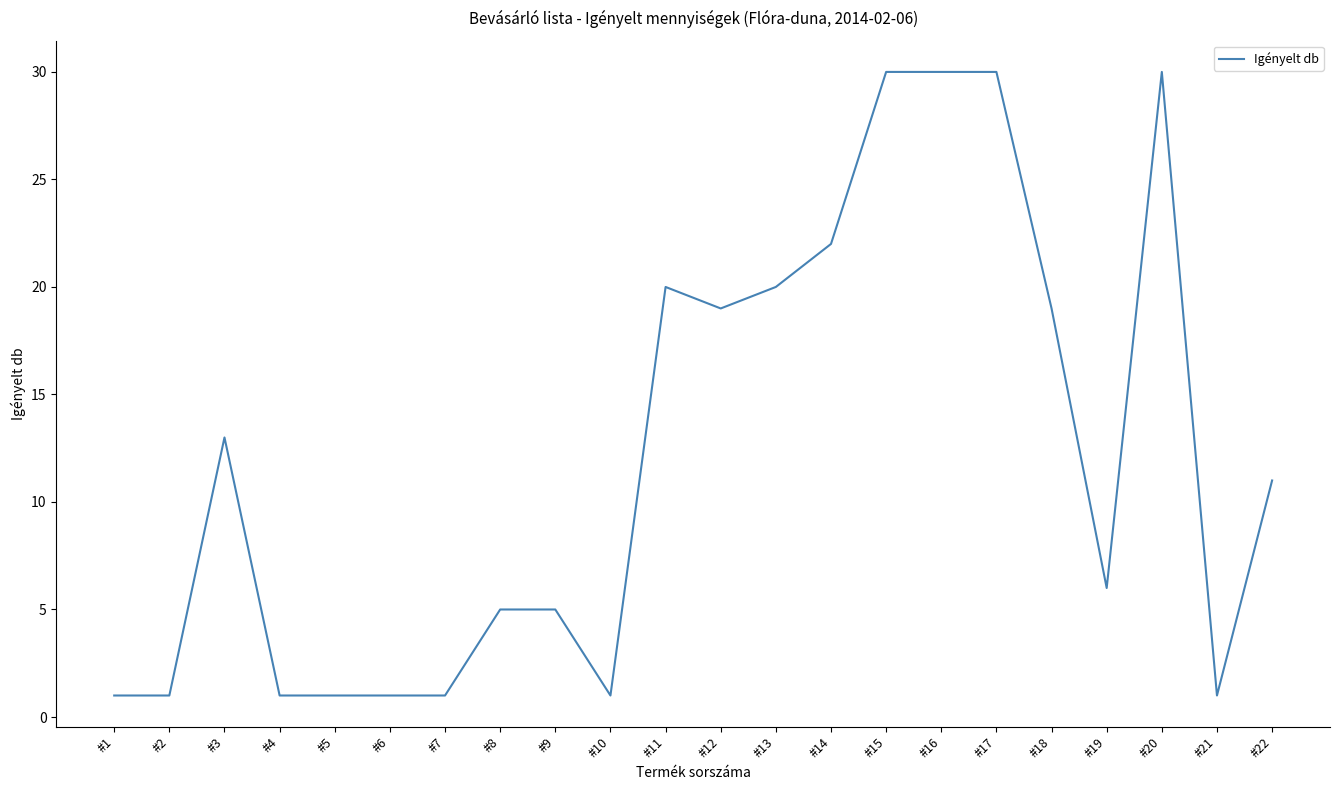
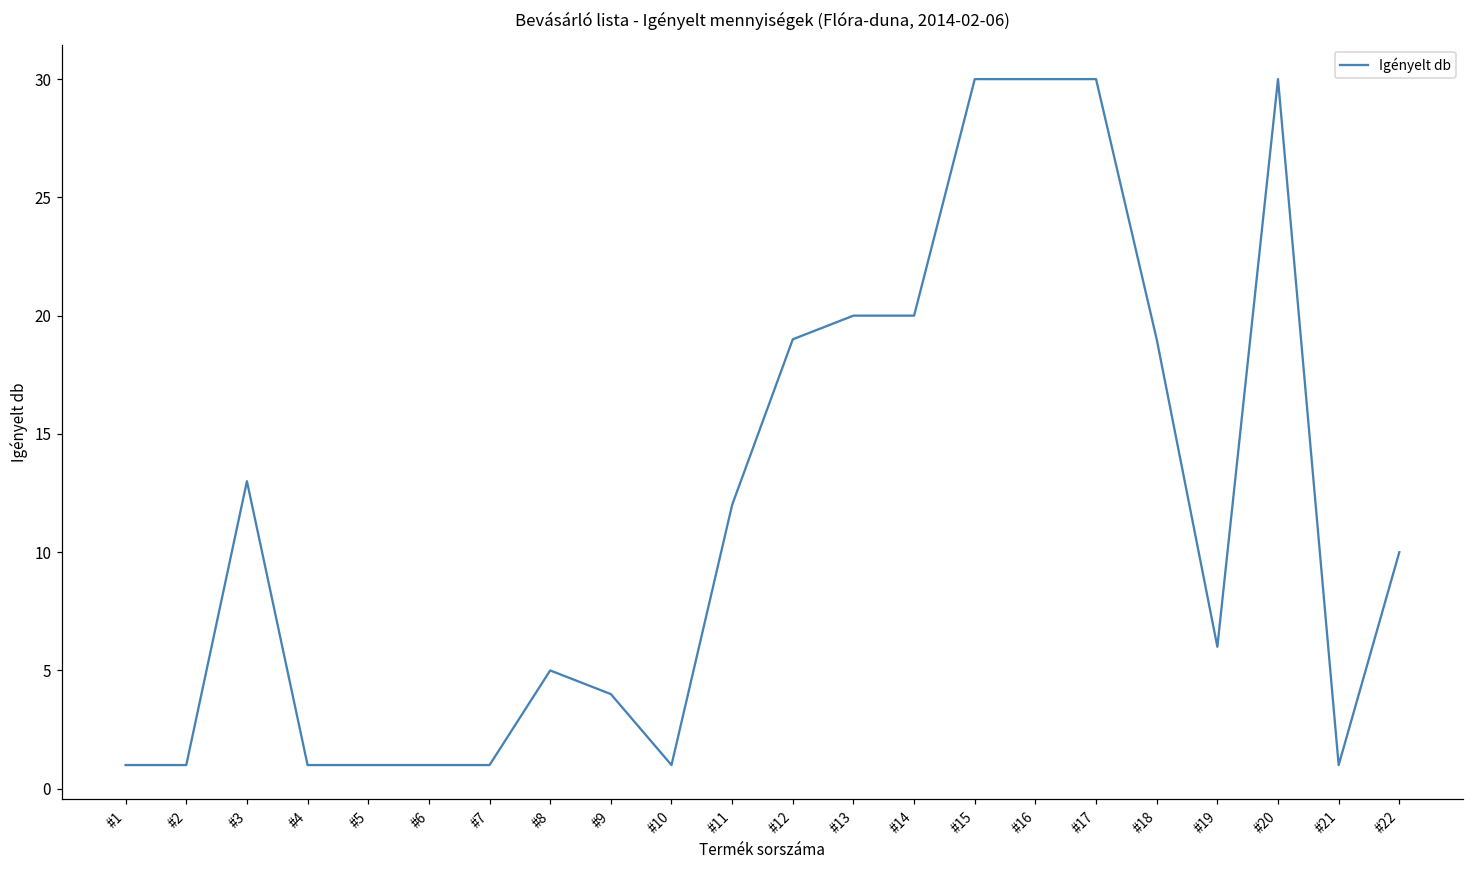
  {
    "#1": 1,
    "#2": 1,
    "#3": 13,
    "#4": 1,
    "#5": 1,
    "#6": 1,
    "#7": 1,
    "#8": 5,
-   "#9": 5,
+   "#9": 4,
    "#10": 1,
-   "#11": 20,
+   "#11": 12,
    "#12": 19,
    "#13": 20,
-   "#14": 22,
+   "#14": 20,
    "#15": 30,
    "#16": 30,
    "#17": 30,
    "#18": 19,
    "#19": 6,
    "#20": 30,
    "#21": 1,
-   "#22": 11
+   "#22": 10
  }
